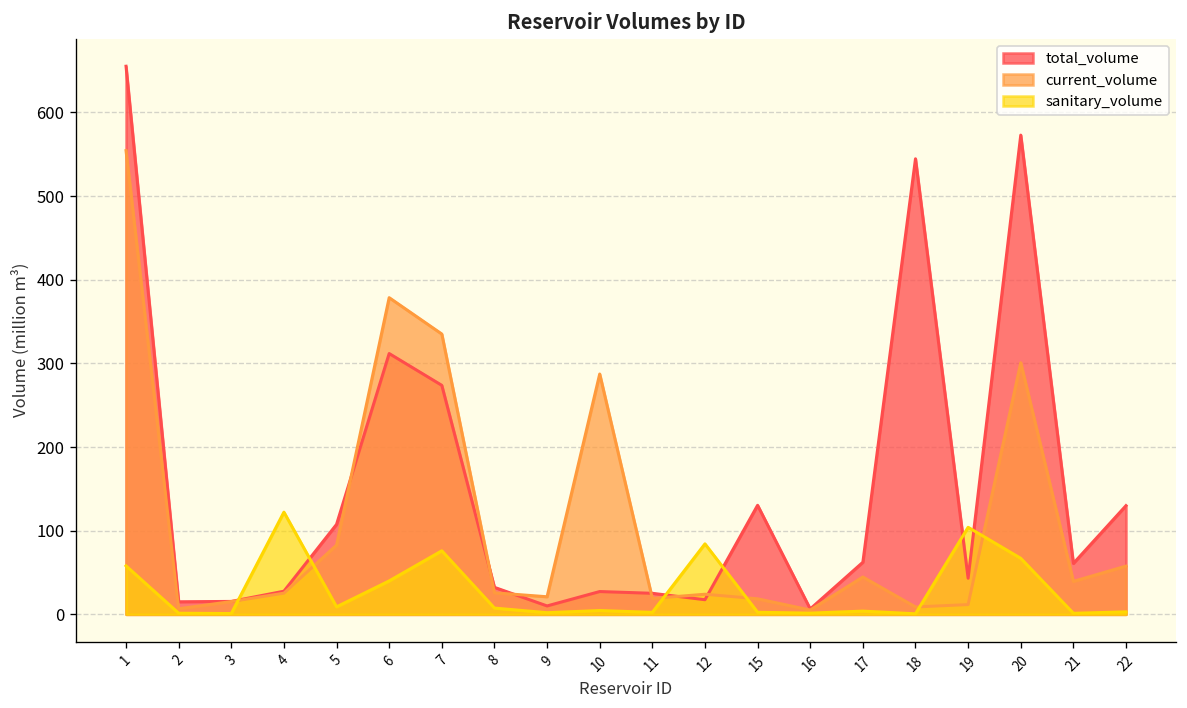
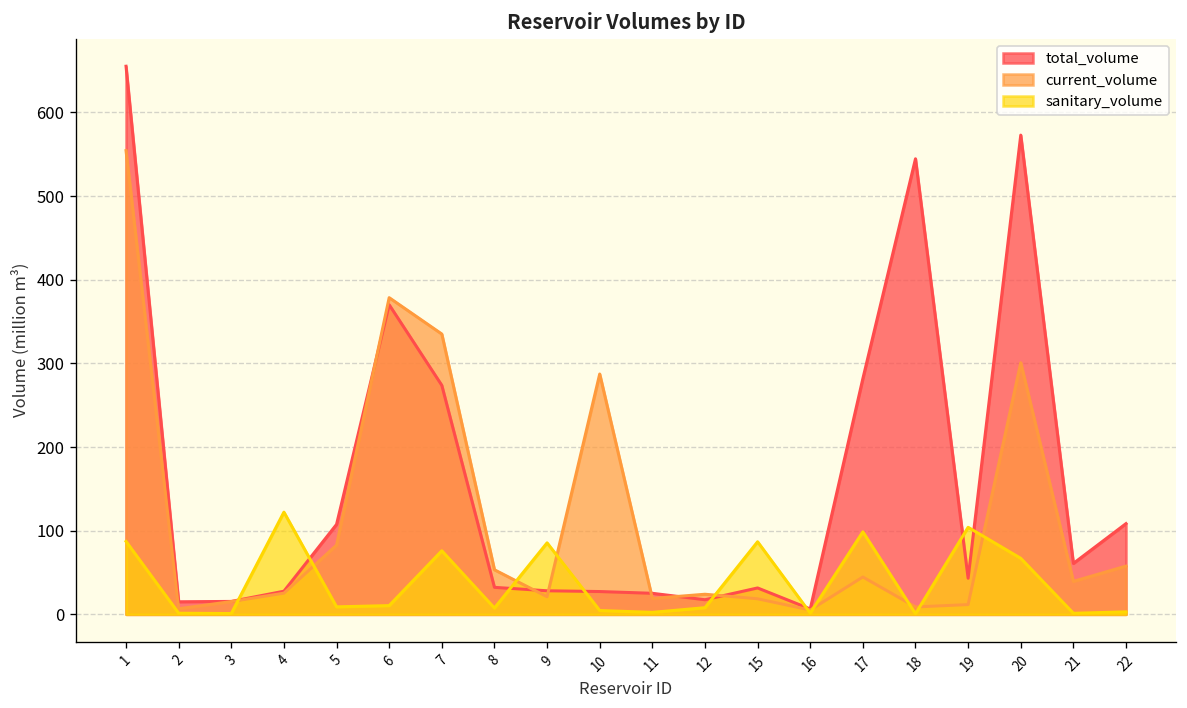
  {
    "total_volume": {
      "1": 660,
      "2": 20,
      "5": 110,
-     "6": 310,
+     "6": 370,
      "7": 270,
      "8": 30,
-     "9": 10,
+     "9": 30,
      "10": 30,
      "11": 30,
      "12": 20,
-     "15": 130,
-     "17": 60,
+     "15": 30,
+     "17": 280,
      "18": 540,
      "19": 40,
      "20": 570,
      "21": 60,
-     "22": 130
+     "22": 110
    },
    "current_volume": {
      "1": 550,
      "2": 10,
      "5": 80,
      "6": 380,
      "7": 340,
-     "8": 30,
+     "8": 50,
      "9": 20,
      "10": 290,
      "11": 20,
      "12": 20,
      "15": 20,
      "17": 40,
      "18": 10,
      "19": 10,
      "20": 300,
      "21": 40,
      "22": 60
    },
    "sanitary_volume": {
-     "1": 60,
+     "1": 90,
      "2": 0,
      "3": 0,
      "4": 120,
      "5": 10,
-     "6": 40,
+     "6": 10,
      "7": 80,
      "8": 10,
-     "9": 0,
+     "9": 90,
      "10": 0,
      "11": 0,
-     "12": 80,
-     "15": 0,
-     "17": 0,
+     "12": 10,
+     "15": 90,
+     "17": 100,
      "18": 0,
      "19": 100,
      "20": 70,
      "21": 0,
      "22": 0
    }
  }
